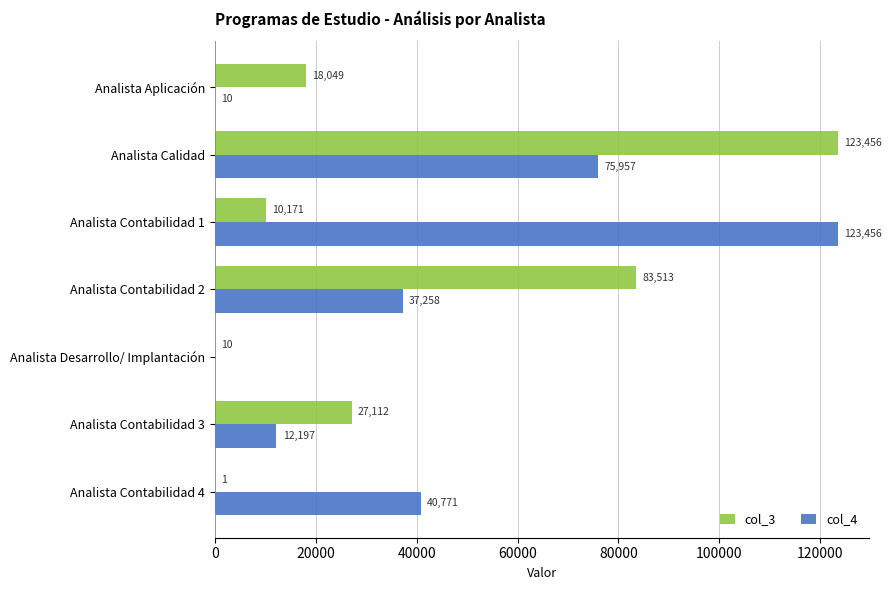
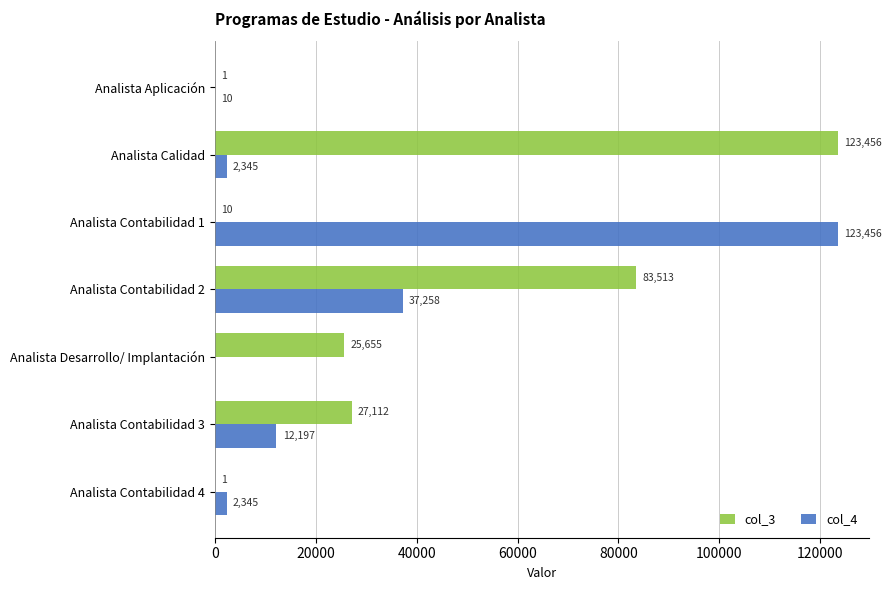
  {
    "col_3": {
-     "Analista Aplicación": "18,049",
+     "Analista Aplicación": "1",
      "Analista Calidad": "123,456",
-     "Analista Contabilidad 1": "10,171",
+     "Analista Contabilidad 1": "10",
      "Analista Contabilidad 2": "83,513",
-     "Analista Desarrollo/ Implantación": "10",
+     "Analista Desarrollo/ Implantación": "25,655",
      "Analista Contabilidad 3": "27,112",
      "Analista Contabilidad 4": "1"
    },
    "col_4": {
      "Analista Aplicación": "10",
-     "Analista Calidad": "75,957",
+     "Analista Calidad": "2,345",
      "Analista Contabilidad 1": "123,456",
      "Analista Contabilidad 2": "37,258",
      "Analista Contabilidad 3": "12,197",
-     "Analista Contabilidad 4": "40,771"
+     "Analista Contabilidad 4": "2,345"
    }
  }
